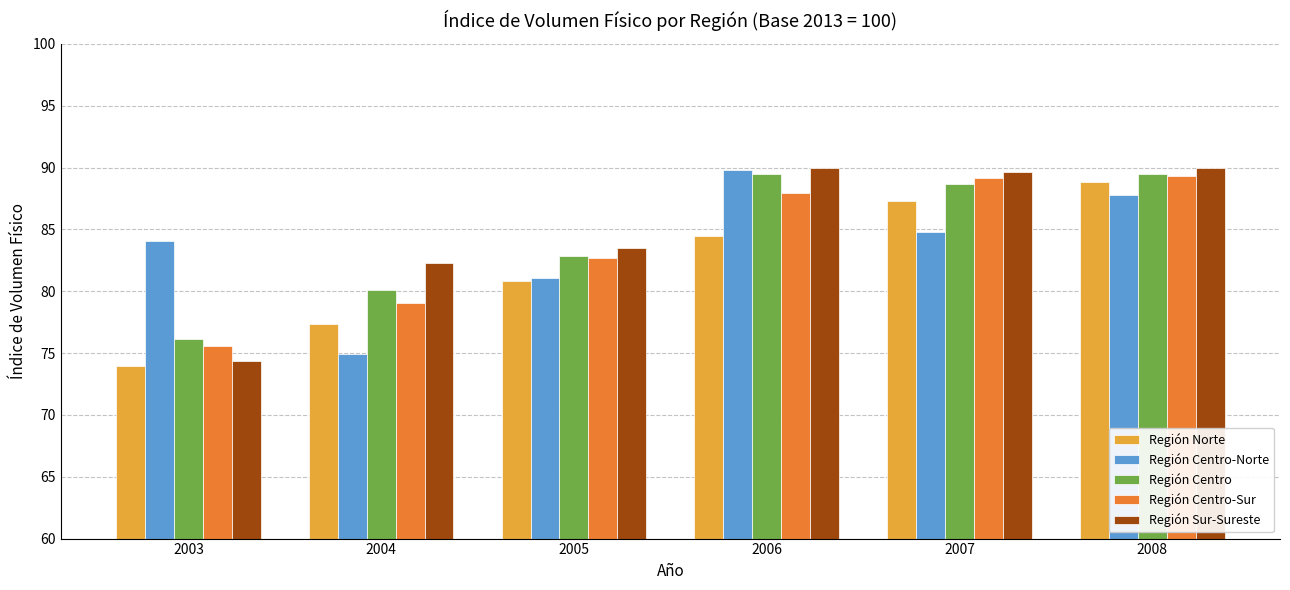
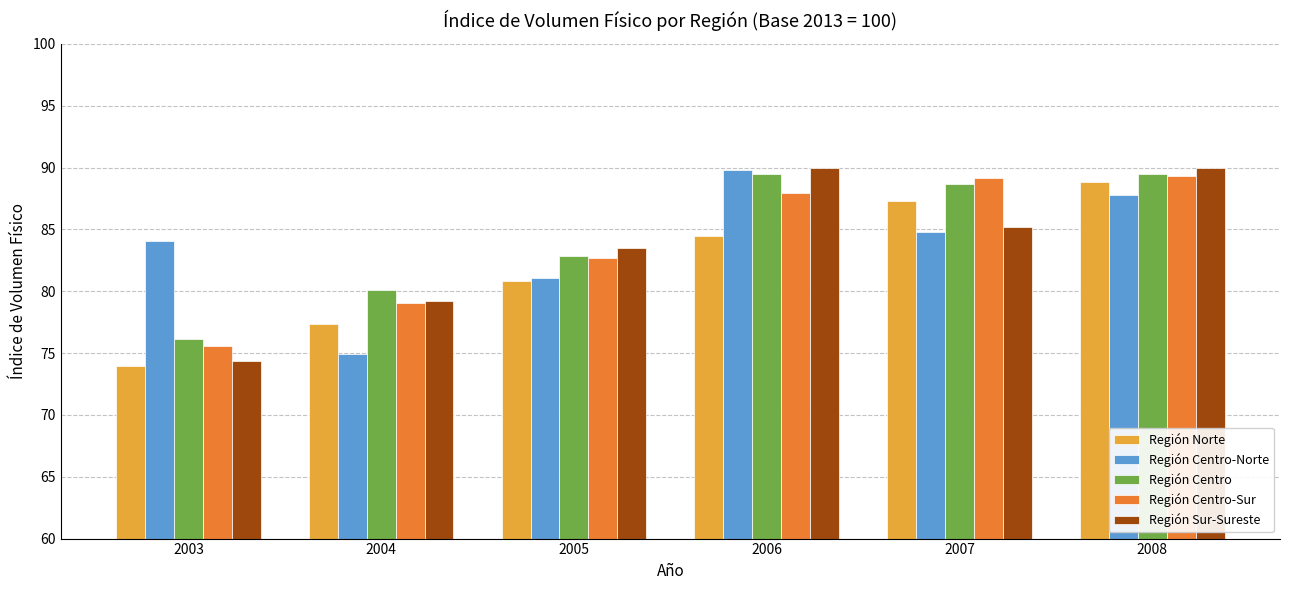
  {
    "Región Centro-Norte": {
      "2003": 84.1,
      "2004": 74.9,
      "2005": 81.1,
      "2006": 89.8,
      "2007": 84.8,
      "2008": 87.8
    },
    "Región Centro": {
      "2003": 76.2,
      "2004": 80.1,
      "2005": 82.8,
      "2006": 89.5,
      "2007": 88.7,
      "2008": 89.5
    },
    "Región Sur-Sureste": {
      "2003": 74.3,
-     "2004": 82.3,
+     "2004": 79.2,
      "2005": 83.5,
      "2006": 89.9,
-     "2007": 89.6,
+     "2007": 85.2,
      "2008": 89.9
    }
  }
